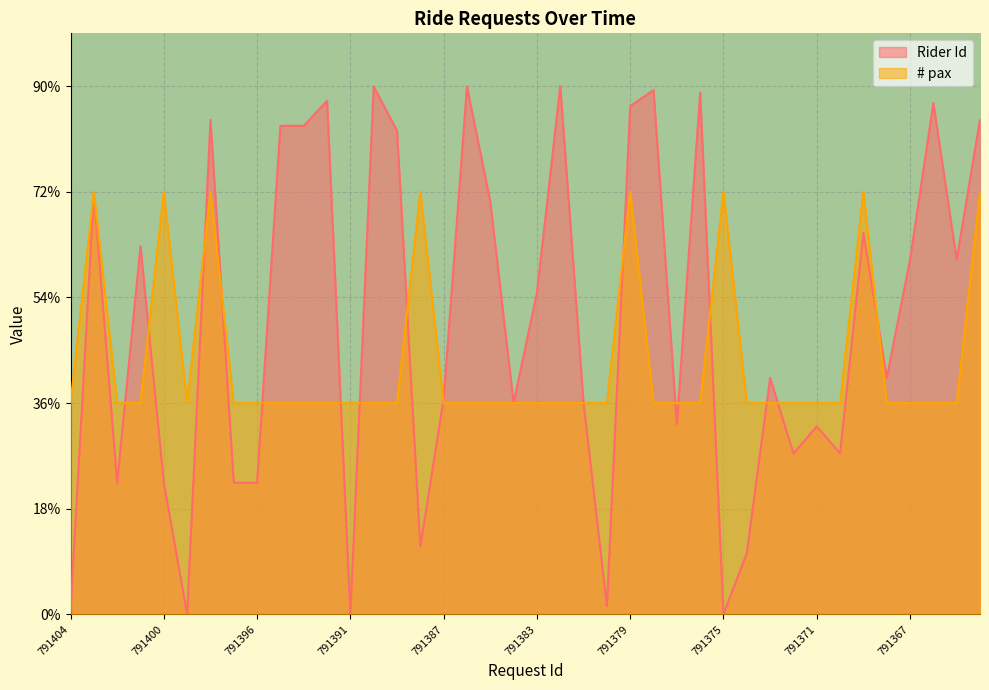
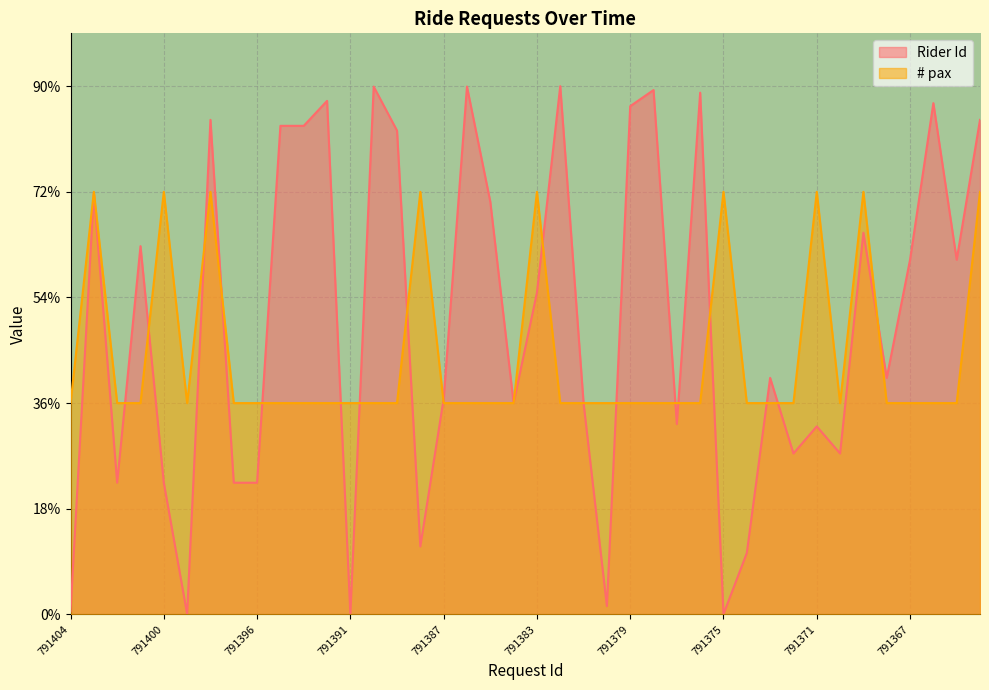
  {
    "Rider Id": {
      "791404": "1%",
      "791400": "22%",
      "791396": "22%",
      "791391": "0%",
      "791387": "37%",
      "791383": "55%",
      "791379": "87%",
      "791375": "0%",
      "791371": "32%",
      "791367": "60%"
    },
    "# pax": {
      "791404": "36%",
      "791400": "72%",
      "791396": "36%",
      "791391": "36%",
      "791387": "36%",
-     "791383": "36%",
-     "791379": "72%",
+     "791383": "72%",
+     "791379": "36%",
      "791375": "72%",
-     "791371": "36%",
+     "791371": "72%",
      "791367": "36%"
    }
  }
